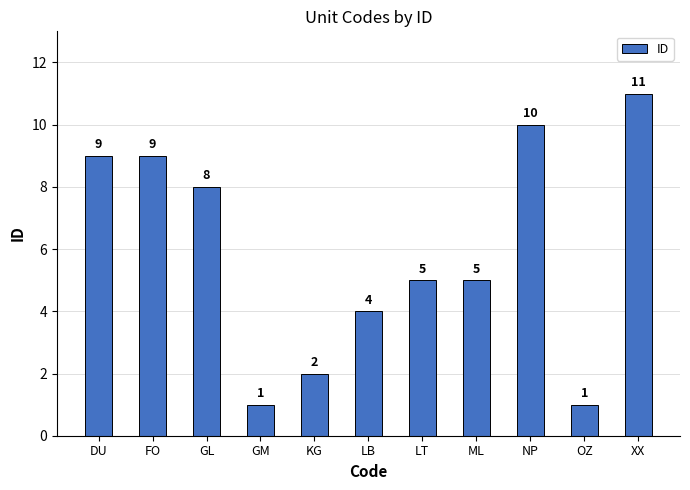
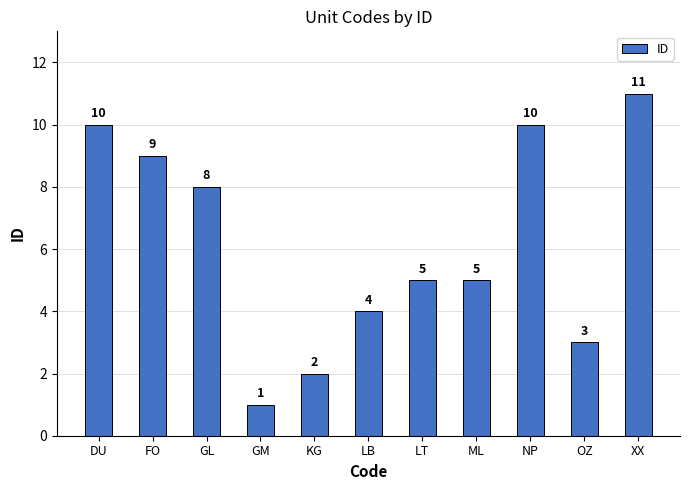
  {
-   "DU": 9,
+   "DU": 10,
    "FO": 9,
    "GL": 8,
    "GM": 1,
    "KG": 2,
    "LB": 4,
    "LT": 5,
    "ML": 5,
    "NP": 10,
-   "OZ": 1,
+   "OZ": 3,
    "XX": 11
  }
